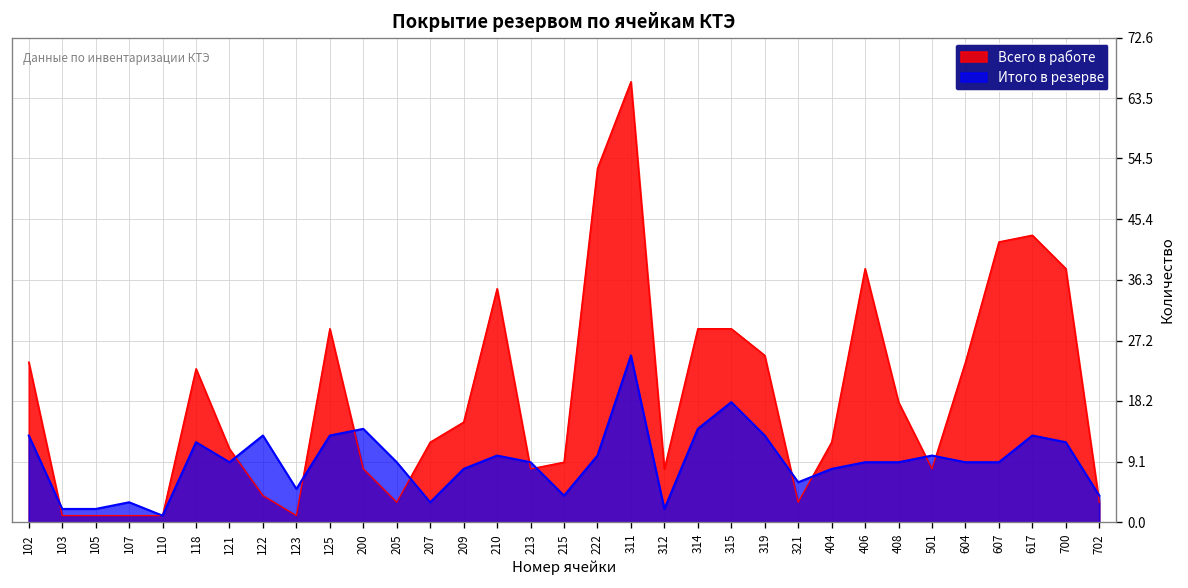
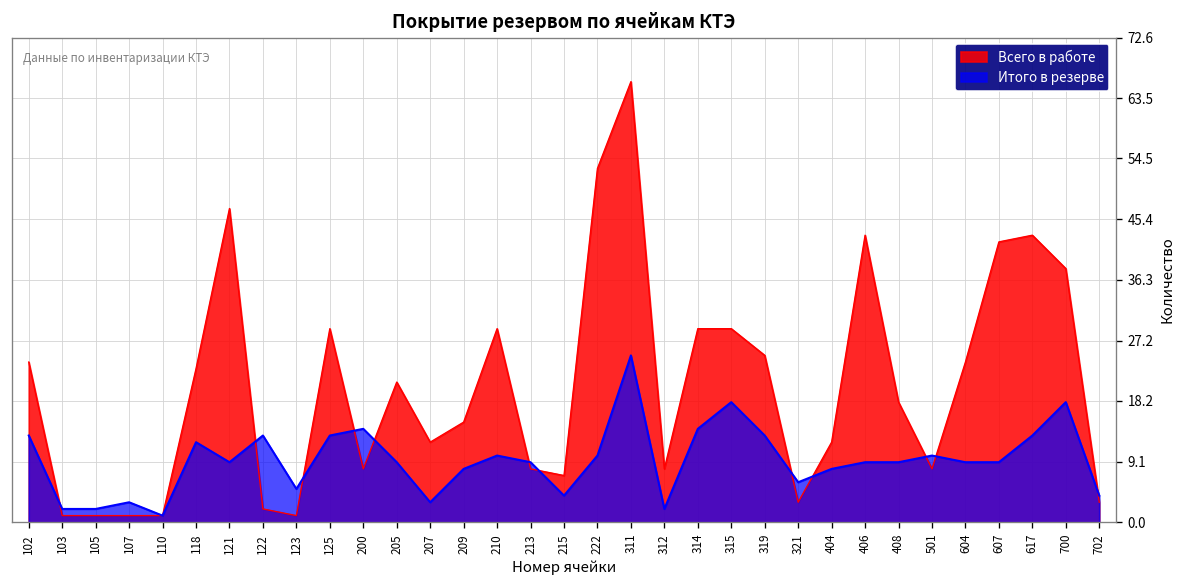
  {
    "Всего в работе": {
      "102": 24,
      "103": 1,
      "105": 1,
      "107": 1,
      "118": 23,
-     "121": 11,
-     "122": 4,
+     "121": 47,
+     "122": 2,
      "123": 1,
      "125": 29,
      "200": 8,
-     "205": 3,
+     "205": 21,
      "207": 12,
      "209": 15,
-     "210": 35,
+     "210": 29,
      "213": 8,
-     "215": 9,
+     "215": 7,
      "222": 53,
      "311": 66,
      "312": 8,
      "314": 29,
      "315": 29,
      "319": 25,
      "321": 3,
      "404": 12,
-     "406": 38,
+     "406": 43,
      "408": 18,
      "501": 8,
      "604": 24,
      "607": 42,
      "617": 43,
      "700": 38,
      "702": 3
    },
    "Итого в резерве": {
      "102": 13,
      "103": 2,
      "105": 2,
      "107": 3,
      "118": 12,
      "121": 9,
      "122": 13,
      "123": 5,
      "125": 13,
      "200": 14,
      "205": 9,
      "207": 3,
      "209": 8,
      "210": 10,
      "213": 9,
      "215": 4,
      "222": 10,
      "311": 25,
      "312": 2,
      "314": 14,
      "315": 18,
      "319": 13,
      "321": 6,
      "404": 8,
      "406": 9,
      "408": 9,
      "501": 10,
      "604": 9,
      "607": 9,
      "617": 13,
-     "700": 12,
+     "700": 18,
      "702": 4
    }
  }
